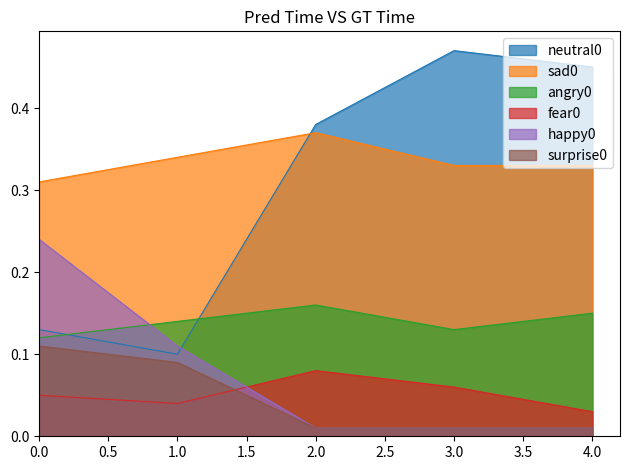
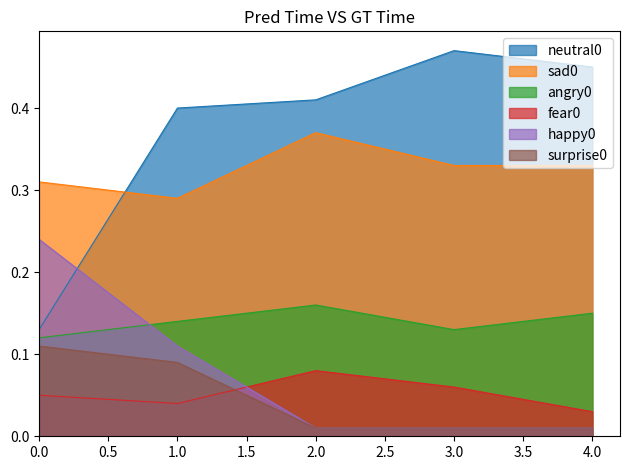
  {
    "neutral0": {
      "0.0": 0.13,
-     "1.0": 0.1,
-     "2.0": 0.38,
+     "1.0": 0.4,
+     "2.0": 0.41,
      "3.0": 0.47
    },
    "sad0": {
      "0.0": 0.31,
-     "1.0": 0.34,
+     "1.0": 0.29,
      "2.0": 0.37,
      "3.0": 0.33
    },
    "angry0": {
      "0.0": 0.12,
      "1.0": 0.14,
      "2.0": 0.16,
      "3.0": 0.13,
      "4.0": 0.15
    },
    "fear0": {
      "0.0": 0.05,
      "1.0": 0.04,
      "2.0": 0.08,
      "3.0": 0.06,
      "4.0": 0.03
    },
    "happy0": {
      "0.0": 0.24,
      "1.0": 0.11
    },
    "surprise0": {
      "0.0": 0.11,
      "1.0": 0.09
    }
  }
